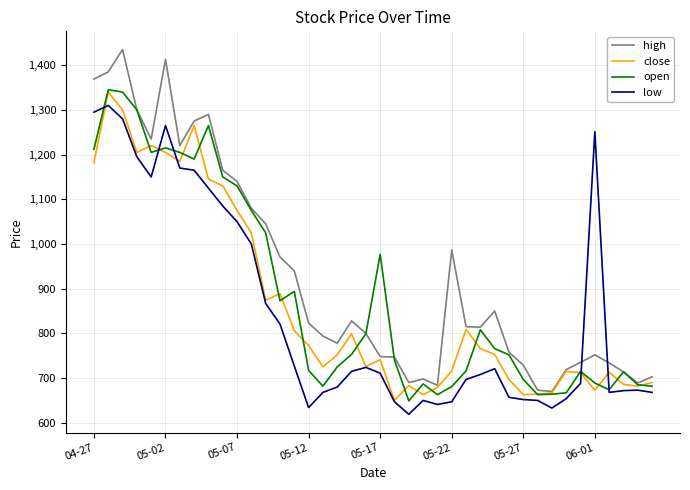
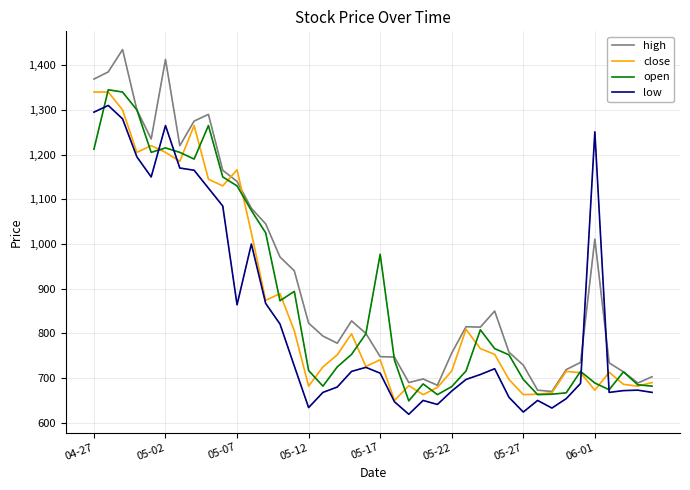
  {
    "high": {
      "04-27": "1,370",
      "05-02": "1,410",
      "05-07": "1,140",
      "05-12": "820",
      "05-17": "750",
-     "05-22": "990",
+     "05-22": "760",
      "05-27": "730",
-     "06-01": "750"
+     "06-01": "1,010"
    },
    "close": {
-     "04-27": "1,180",
+     "04-27": "1,340",
      "05-02": "1,210",
-     "05-07": "1,080",
-     "05-12": "770",
+     "05-07": "1,170",
+     "05-12": "680",
      "05-17": "740",
      "05-22": "720",
      "05-27": "660",
      "06-01": "670"
    },
    "open": {
      "04-27": "1,210",
      "05-02": "1,220",
      "05-07": "1,130",
      "05-12": "720",
      "05-17": "980",
      "05-22": "680",
      "05-27": "700",
      "06-01": "690"
    },
    "low": {
      "04-27": "1,300",
      "05-02": "1,270",
-     "05-07": "1,050",
+     "05-07": "860",
      "05-12": "630",
      "05-17": "710",
-     "05-22": "650",
-     "05-27": "650",
+     "05-22": "670",
+     "05-27": "620",
      "06-01": "1,250"
    }
  }
